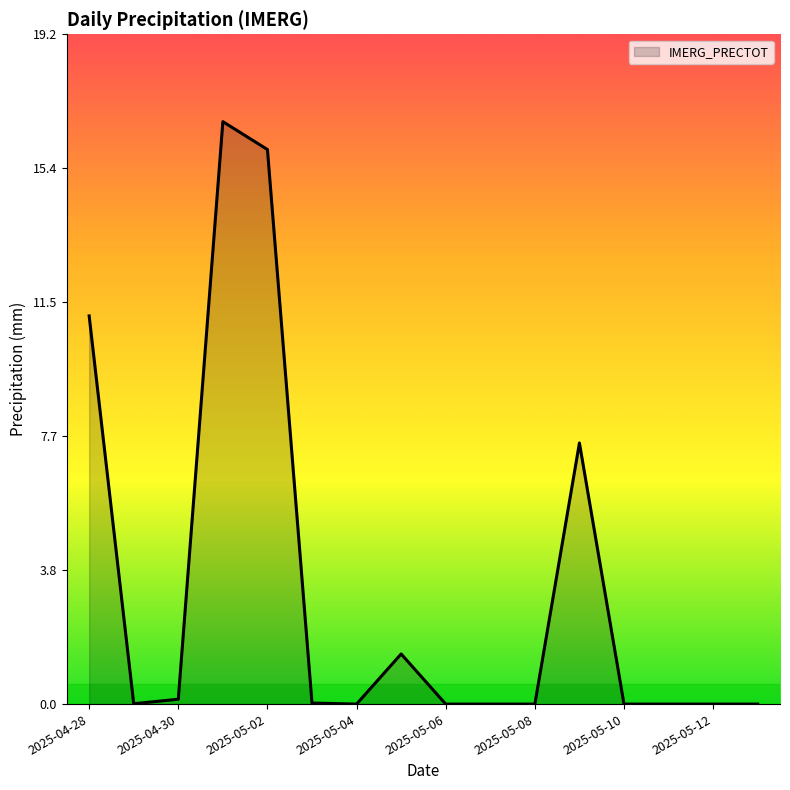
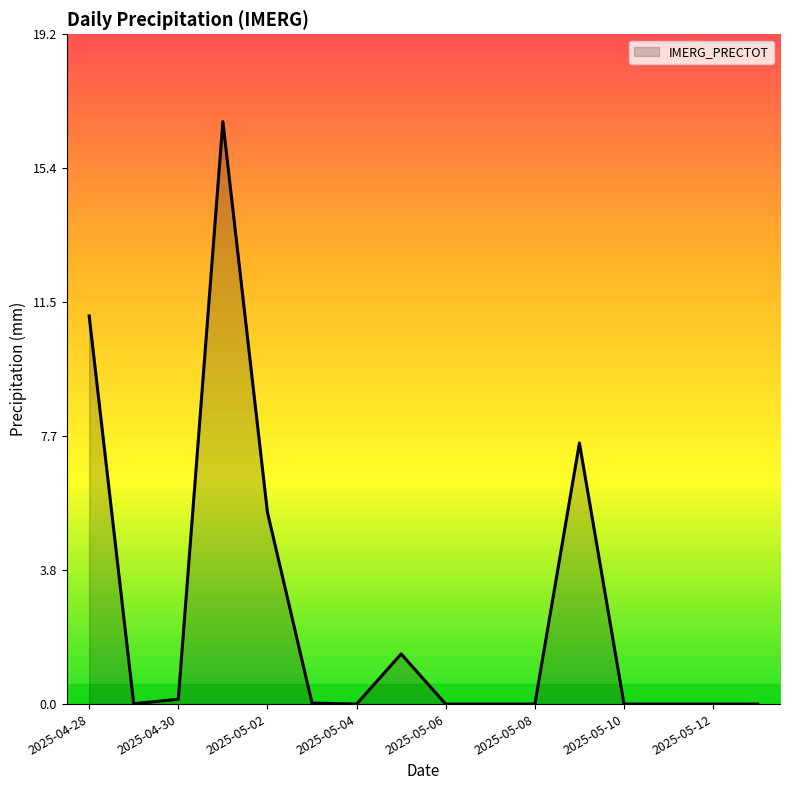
  {
    "2025-04-28": 11.2,
    "2025-04-30": 0.1,
-   "2025-05-02": 15.9,
+   "2025-05-02": 5.5,
    "2025-05-04": 0.0,
    "2025-05-06": 0.0,
    "2025-05-08": 0.0,
    "2025-05-10": 0.0,
    "2025-05-12": 0.0
  }
